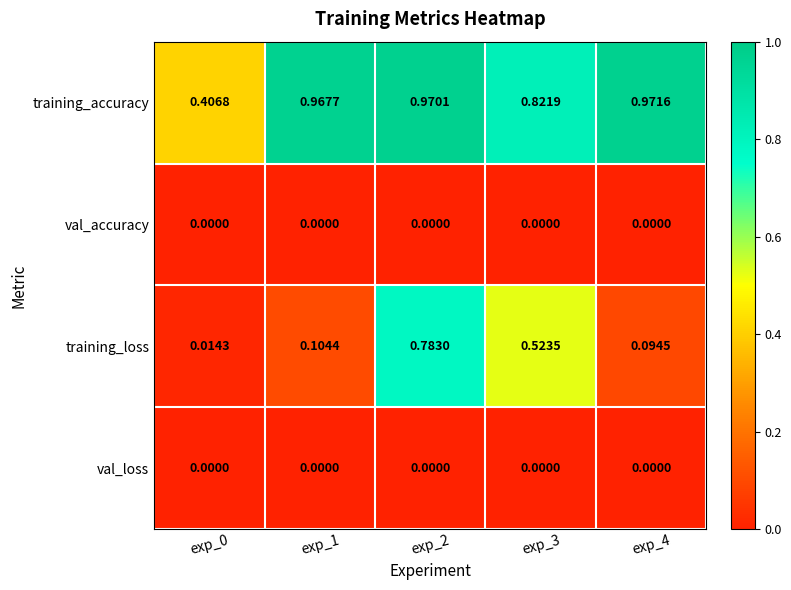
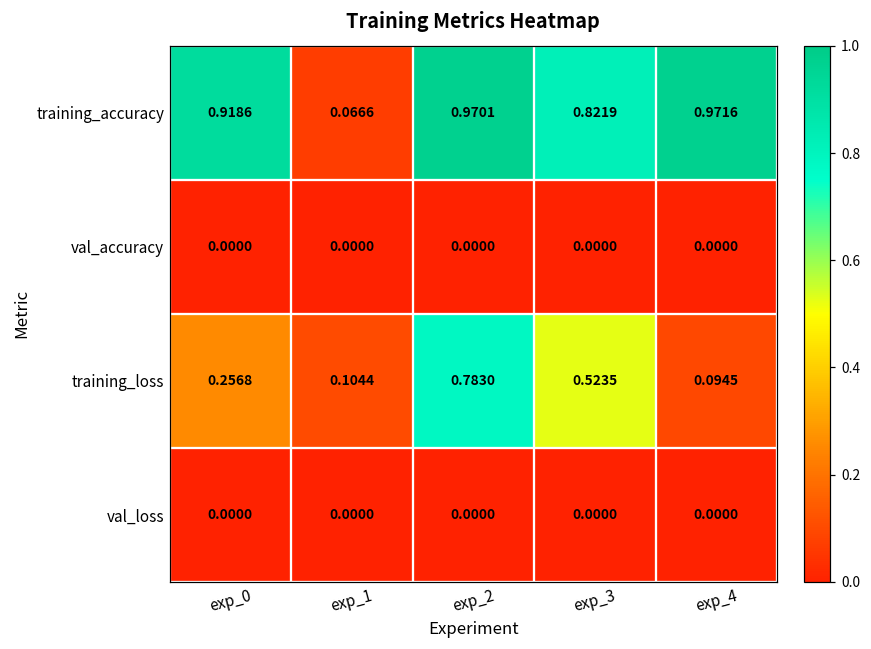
  {
    "training_accuracy": {
-     "exp_0": 0.4068,
-     "exp_1": 0.9677,
+     "exp_0": 0.9186,
+     "exp_1": 0.0666,
      "exp_2": 0.9701,
      "exp_3": 0.8219,
      "exp_4": 0.9716
    },
    "val_accuracy": {
      "exp_0": 0.0000,
      "exp_1": 0.0000,
      "exp_2": 0.0000,
      "exp_3": 0.0000,
      "exp_4": 0.0000
    },
    "training_loss": {
-     "exp_0": 0.0143,
+     "exp_0": 0.2568,
      "exp_1": 0.1044,
      "exp_2": 0.7830,
      "exp_3": 0.5235,
      "exp_4": 0.0945
    },
    "val_loss": {
      "exp_0": 0.0000,
      "exp_1": 0.0000,
      "exp_2": 0.0000,
      "exp_3": 0.0000,
      "exp_4": 0.0000
    }
  }
